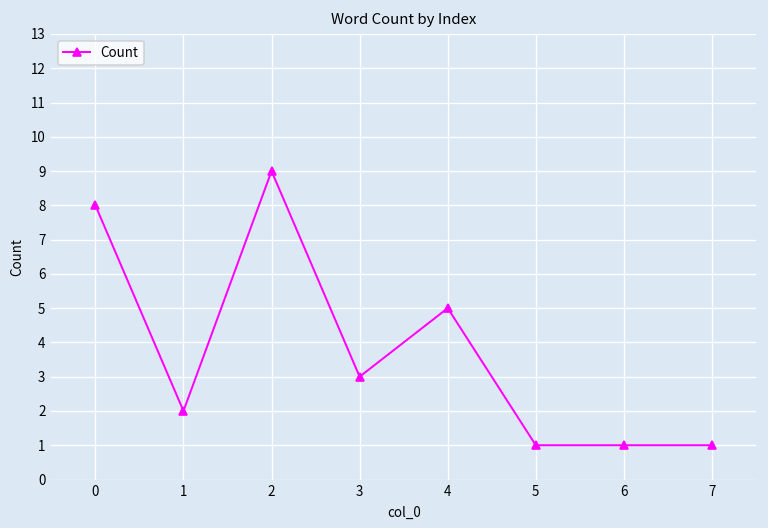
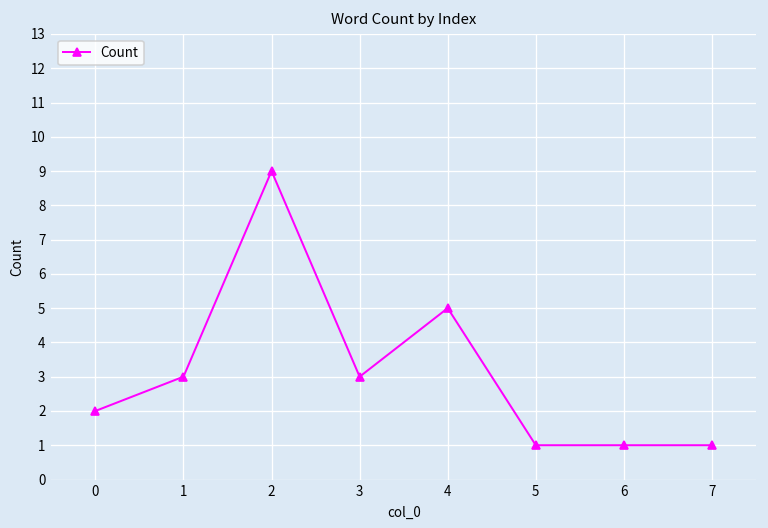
  {
-   "0": 8,
-   "1": 2,
+   "0": 2,
+   "1": 3,
    "2": 9,
    "3": 3,
    "4": 5,
    "5": 1,
    "6": 1,
    "7": 1
  }
